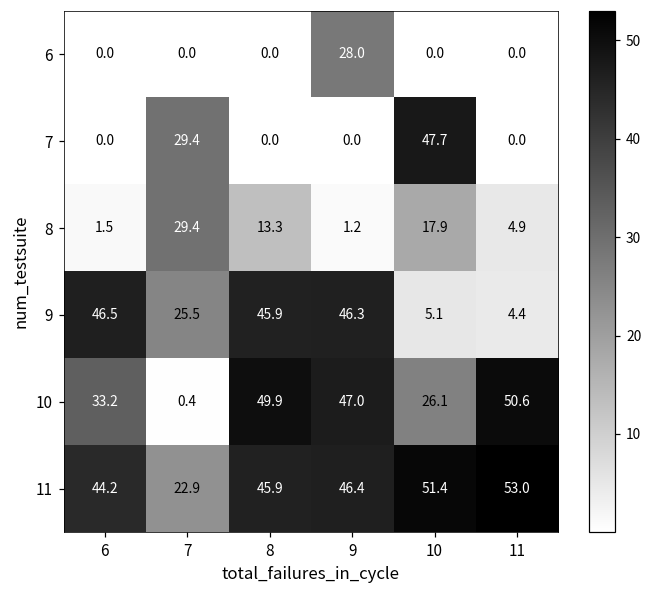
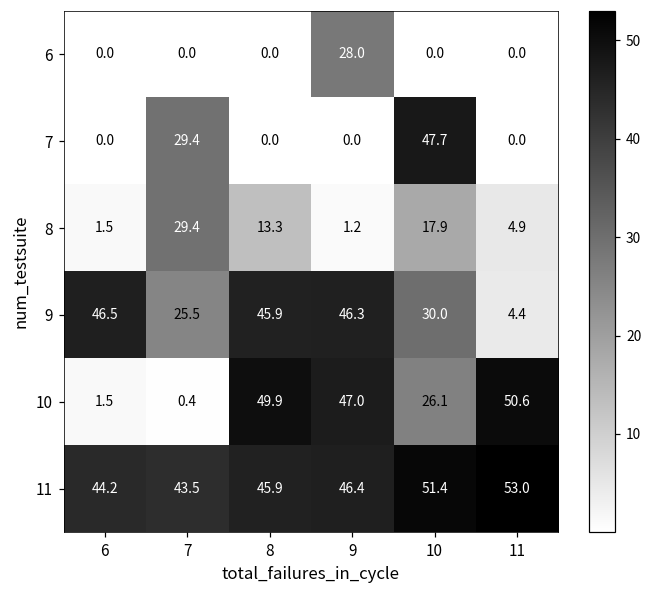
  {
    "6": {
      "6": 0.0,
      "7": 0.0,
      "8": 0.0,
      "9": 28.0,
      "10": 0.0,
      "11": 0.0
    },
    "7": {
      "6": 0.0,
      "7": 29.4,
      "8": 0.0,
      "9": 0.0,
      "10": 47.7,
      "11": 0.0
    },
    "8": {
      "6": 1.5,
      "7": 29.4,
      "8": 13.3,
      "9": 1.2,
      "10": 17.9,
      "11": 4.9
    },
    "9": {
      "6": 46.5,
      "7": 25.5,
      "8": 45.9,
      "9": 46.3,
-     "10": 5.1,
+     "10": 30.0,
      "11": 4.4
    },
    "10": {
-     "6": 33.2,
+     "6": 1.5,
      "7": 0.4,
      "8": 49.9,
      "9": 47.0,
      "10": 26.1,
      "11": 50.6
    },
    "11": {
      "6": 44.2,
-     "7": 22.9,
+     "7": 43.5,
      "8": 45.9,
      "9": 46.4,
      "10": 51.4,
      "11": 53.0
    }
  }
